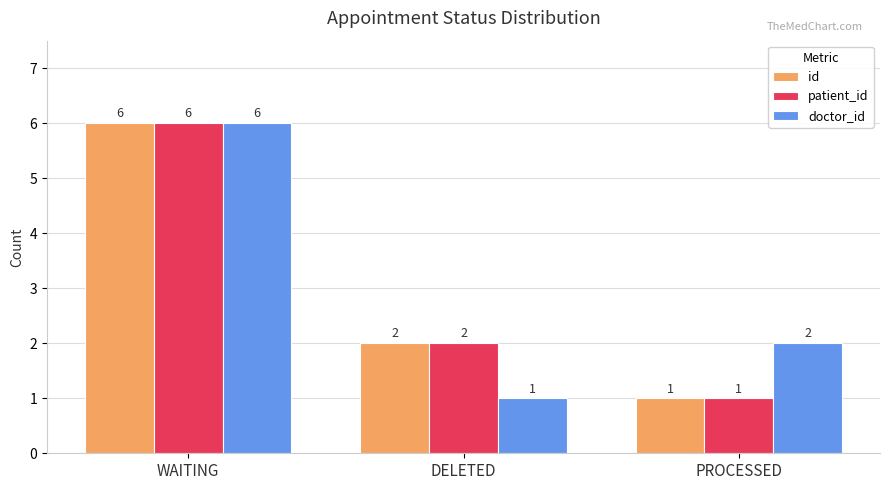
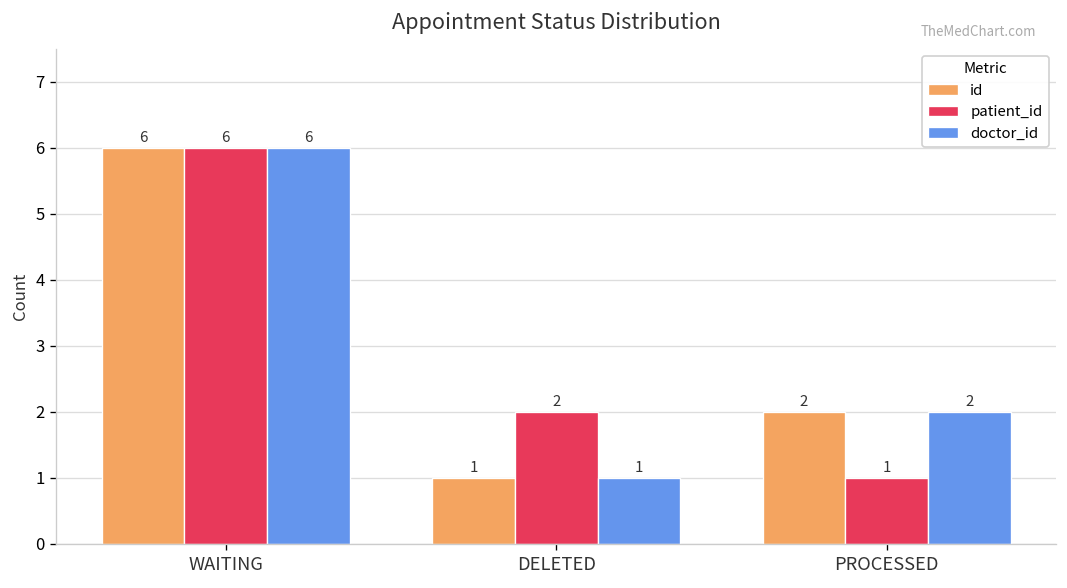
  {
    "id": {
      "WAITING": 6,
-     "DELETED": 2,
-     "PROCESSED": 1
+     "DELETED": 1,
+     "PROCESSED": 2
    },
    "patient_id": {
      "WAITING": 6,
      "DELETED": 2,
      "PROCESSED": 1
    },
    "doctor_id": {
      "WAITING": 6,
      "DELETED": 1,
      "PROCESSED": 2
    }
  }
